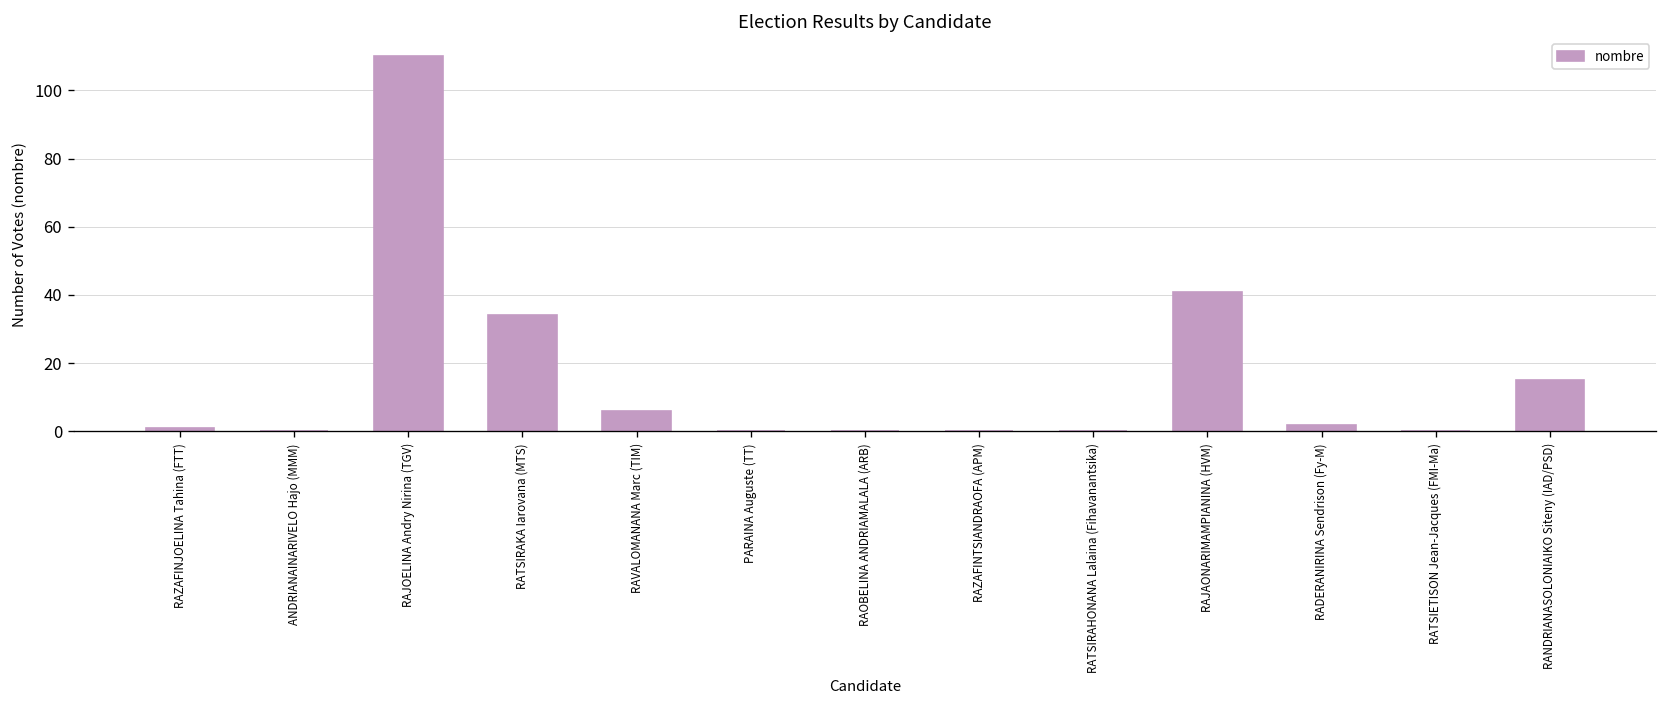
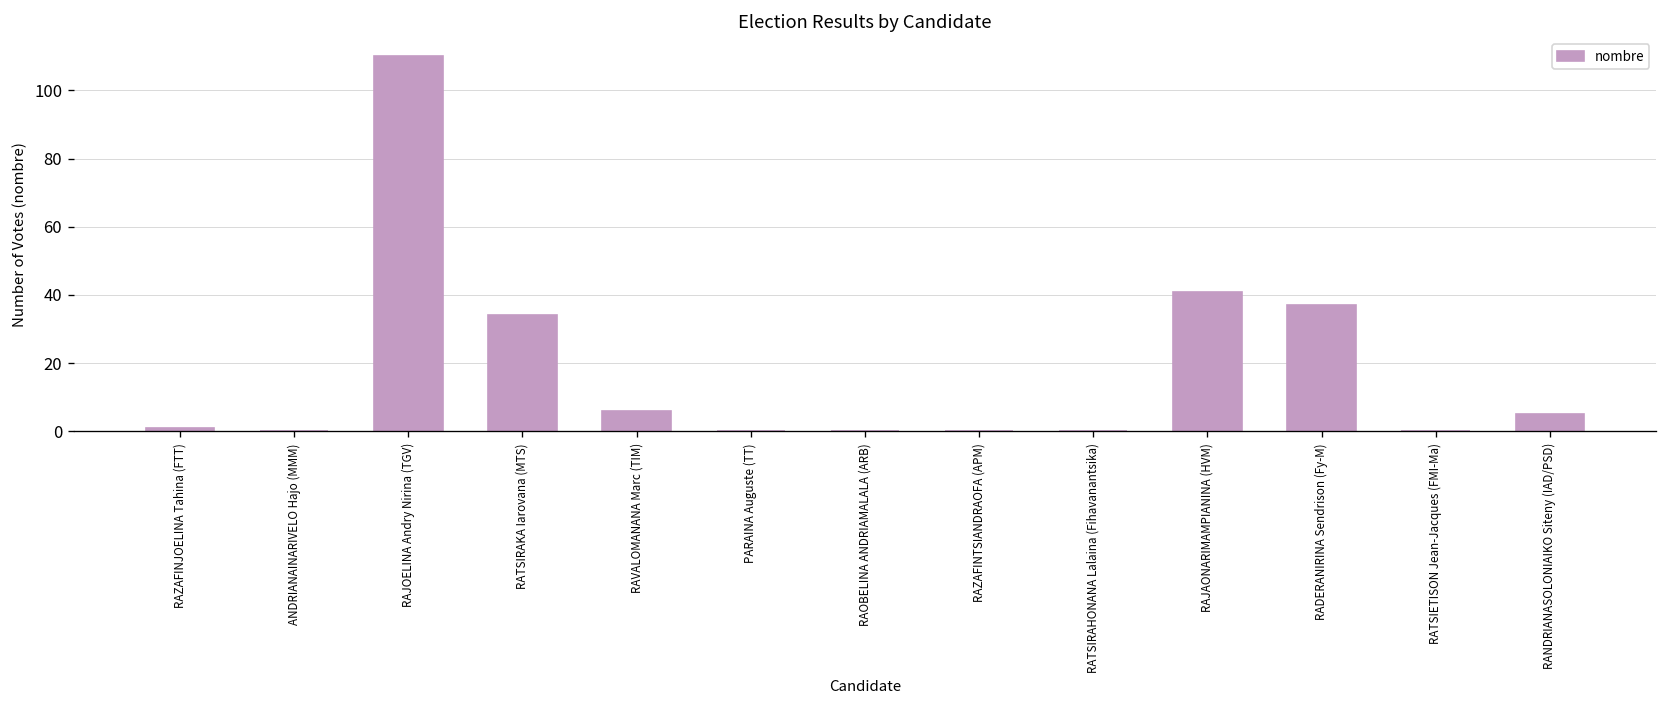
  {
    "RAZAFINJOELINA Tahina (FTT)": 1,
    "ANDRIANAINARIVELO Hajo (MMM)": 0,
    "RAJOELINA Andry Nirina (TGV)": 110,
    "RATSIRAKA Iarovana (MTS)": 34,
    "RAVALOMANANA Marc (TIM)": 6,
    "PARAINA Auguste (TT)": 0,
    "RAOBELINA ANDRIAMALALA (ARB)": 0,
    "RAZAFINTSIANDRAOFA (APM)": 0,
    "RATSIRAHONANA Lalaina (Fihavanantsika)": 0,
    "RAJAONARIMAMPIANINA (HVM)": 41,
-   "RADERANIRINA Sendrison (Fy-M)": 2,
+   "RADERANIRINA Sendrison (Fy-M)": 37,
    "RATSIETISON Jean-Jacques (FMI-Ma)": 0,
-   "RANDRIANASOLONIAIKO Siteny (IAD/PSD)": 15
+   "RANDRIANASOLONIAIKO Siteny (IAD/PSD)": 5
  }
